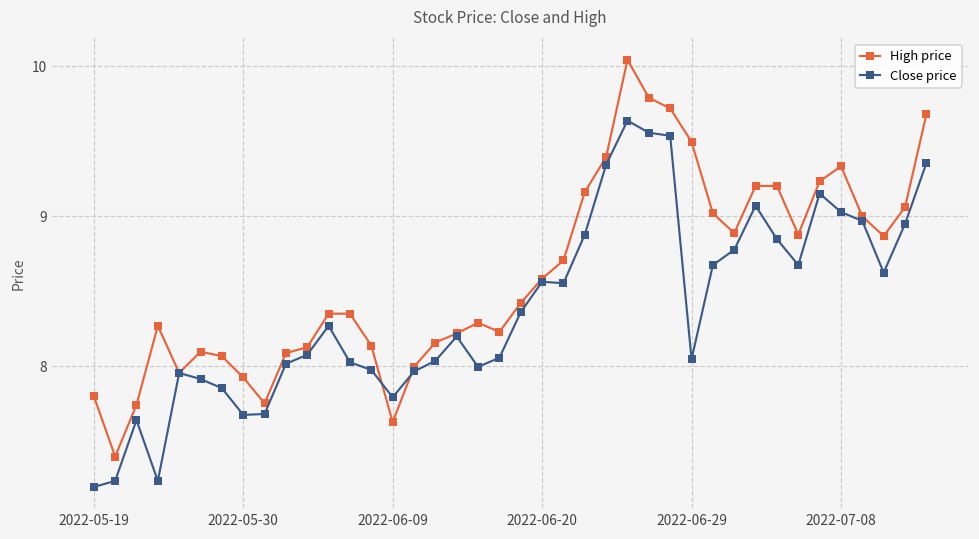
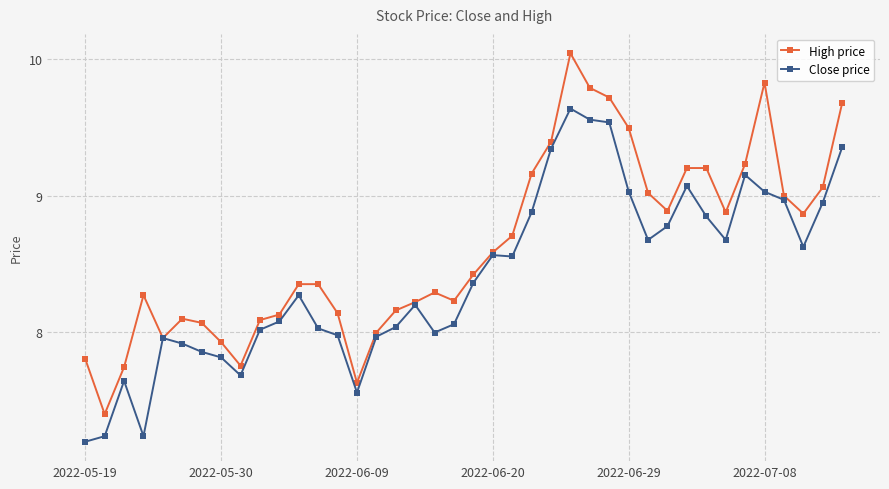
  {
    "High price": {
      "2022-05-19": 7.80,
      "2022-05-30": 7.92,
      "2022-06-09": 7.63,
      "2022-06-20": 8.58,
      "2022-06-29": 9.50,
-     "2022-07-08": 9.33
+     "2022-07-08": 9.83
    },
    "Close price": {
      "2022-05-19": 7.19,
-     "2022-05-30": 7.67,
-     "2022-06-09": 7.79,
+     "2022-05-30": 7.81,
+     "2022-06-09": 7.55,
      "2022-06-20": 8.56,
-     "2022-06-29": 8.05,
+     "2022-06-29": 9.03,
      "2022-07-08": 9.03
    }
  }
